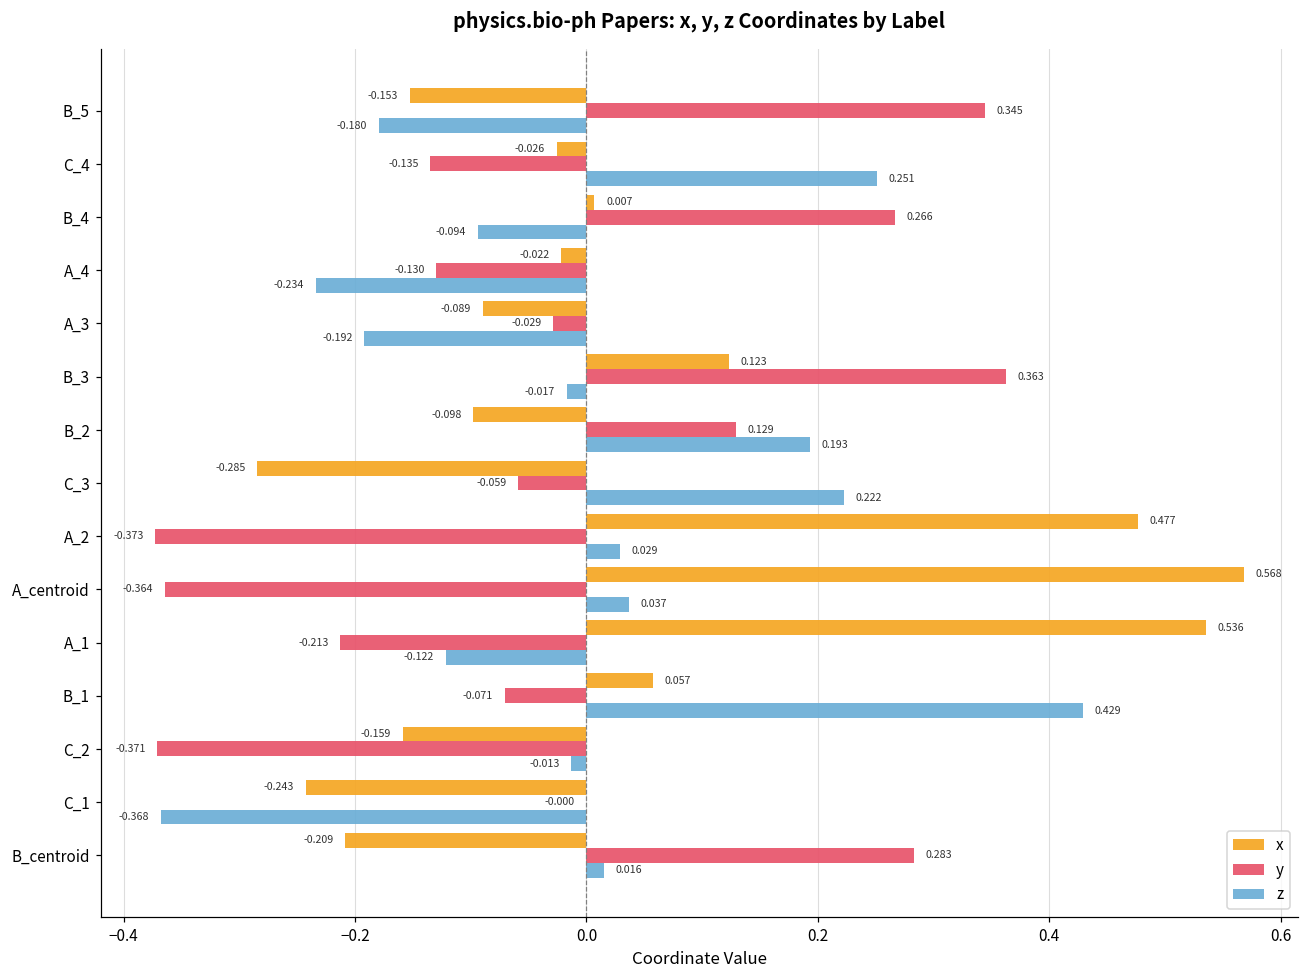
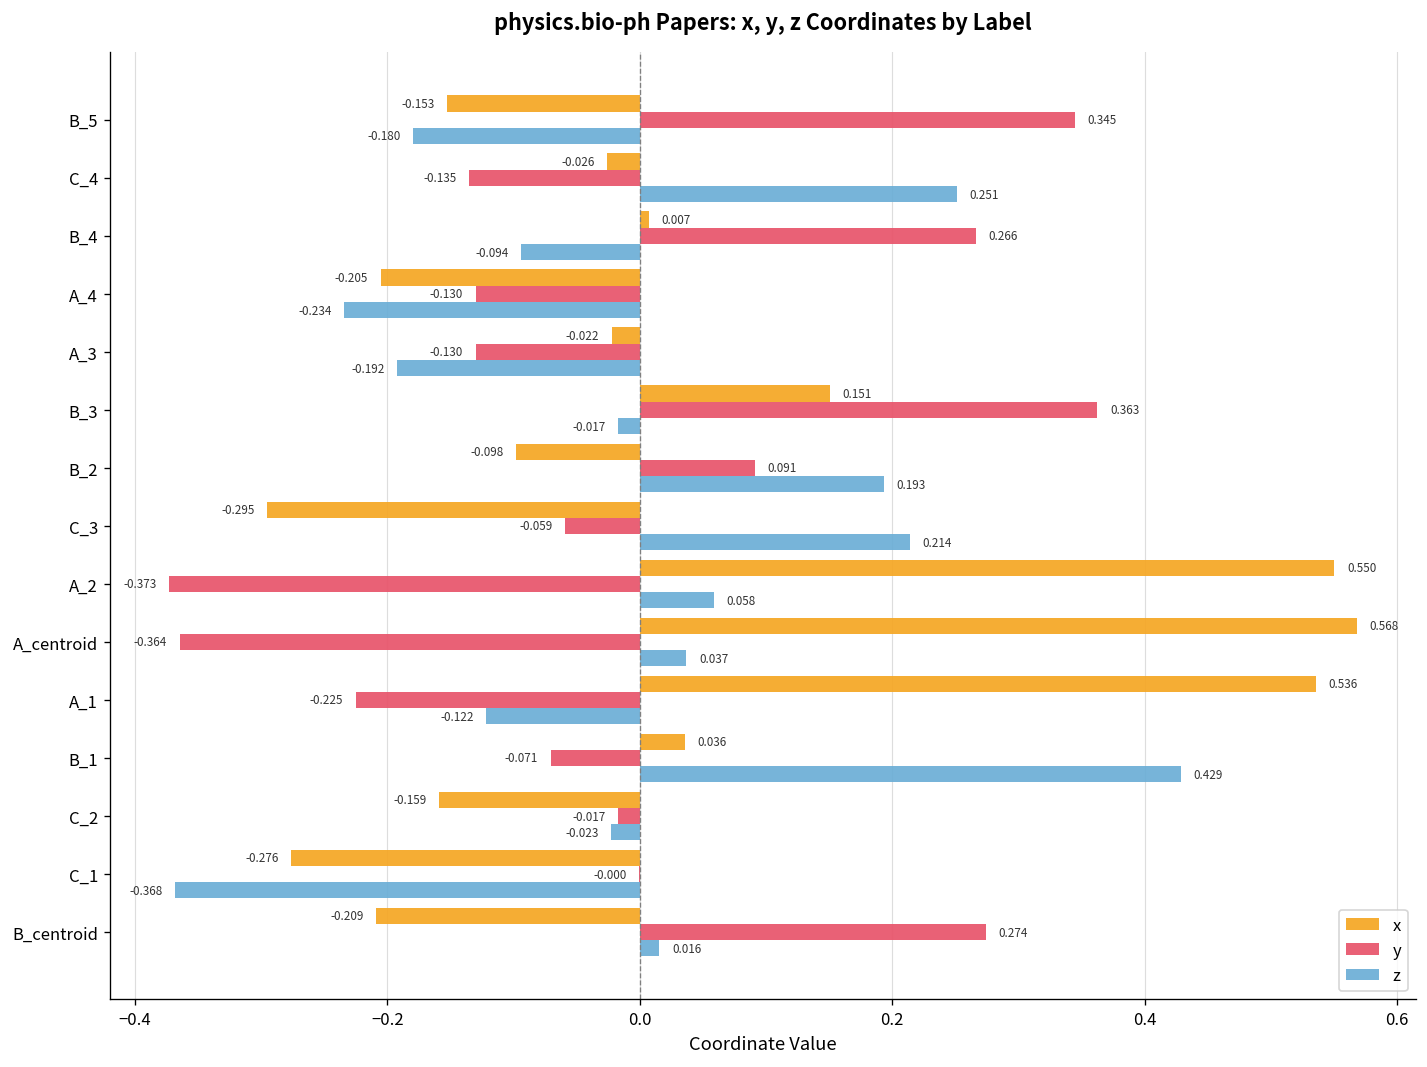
  {
    "x": {
      "B_5": -0.153,
      "C_4": -0.026,
      "B_4": 0.007,
-     "A_4": -0.022,
-     "A_3": -0.089,
-     "B_3": 0.123,
+     "A_4": -0.205,
+     "A_3": -0.022,
+     "B_3": 0.151,
      "B_2": -0.098,
-     "C_3": -0.285,
-     "A_2": 0.477,
+     "C_3": -0.295,
+     "A_2": 0.550,
      "A_centroid": 0.568,
      "A_1": 0.536,
-     "B_1": 0.057,
+     "B_1": 0.036,
      "C_2": -0.159,
-     "C_1": -0.243,
+     "C_1": -0.276,
      "B_centroid": -0.209
    },
    "y": {
      "B_5": 0.345,
      "C_4": -0.135,
      "B_4": 0.266,
      "A_4": -0.130,
-     "A_3": -0.029,
+     "A_3": -0.130,
      "B_3": 0.363,
-     "B_2": 0.129,
+     "B_2": 0.091,
      "C_3": -0.059,
      "A_2": -0.373,
      "A_centroid": -0.364,
-     "A_1": -0.213,
+     "A_1": -0.225,
      "B_1": -0.071,
-     "C_2": -0.371,
+     "C_2": -0.017,
      "C_1": -0.000,
-     "B_centroid": 0.283
+     "B_centroid": 0.274
    },
    "z": {
      "B_5": -0.180,
      "C_4": 0.251,
      "B_4": -0.094,
      "A_4": -0.234,
      "A_3": -0.192,
      "B_3": -0.017,
      "B_2": 0.193,
-     "C_3": 0.222,
-     "A_2": 0.029,
+     "C_3": 0.214,
+     "A_2": 0.058,
      "A_centroid": 0.037,
      "A_1": -0.122,
      "B_1": 0.429,
-     "C_2": -0.013,
+     "C_2": -0.023,
      "C_1": -0.368,
      "B_centroid": 0.016
    }
  }
